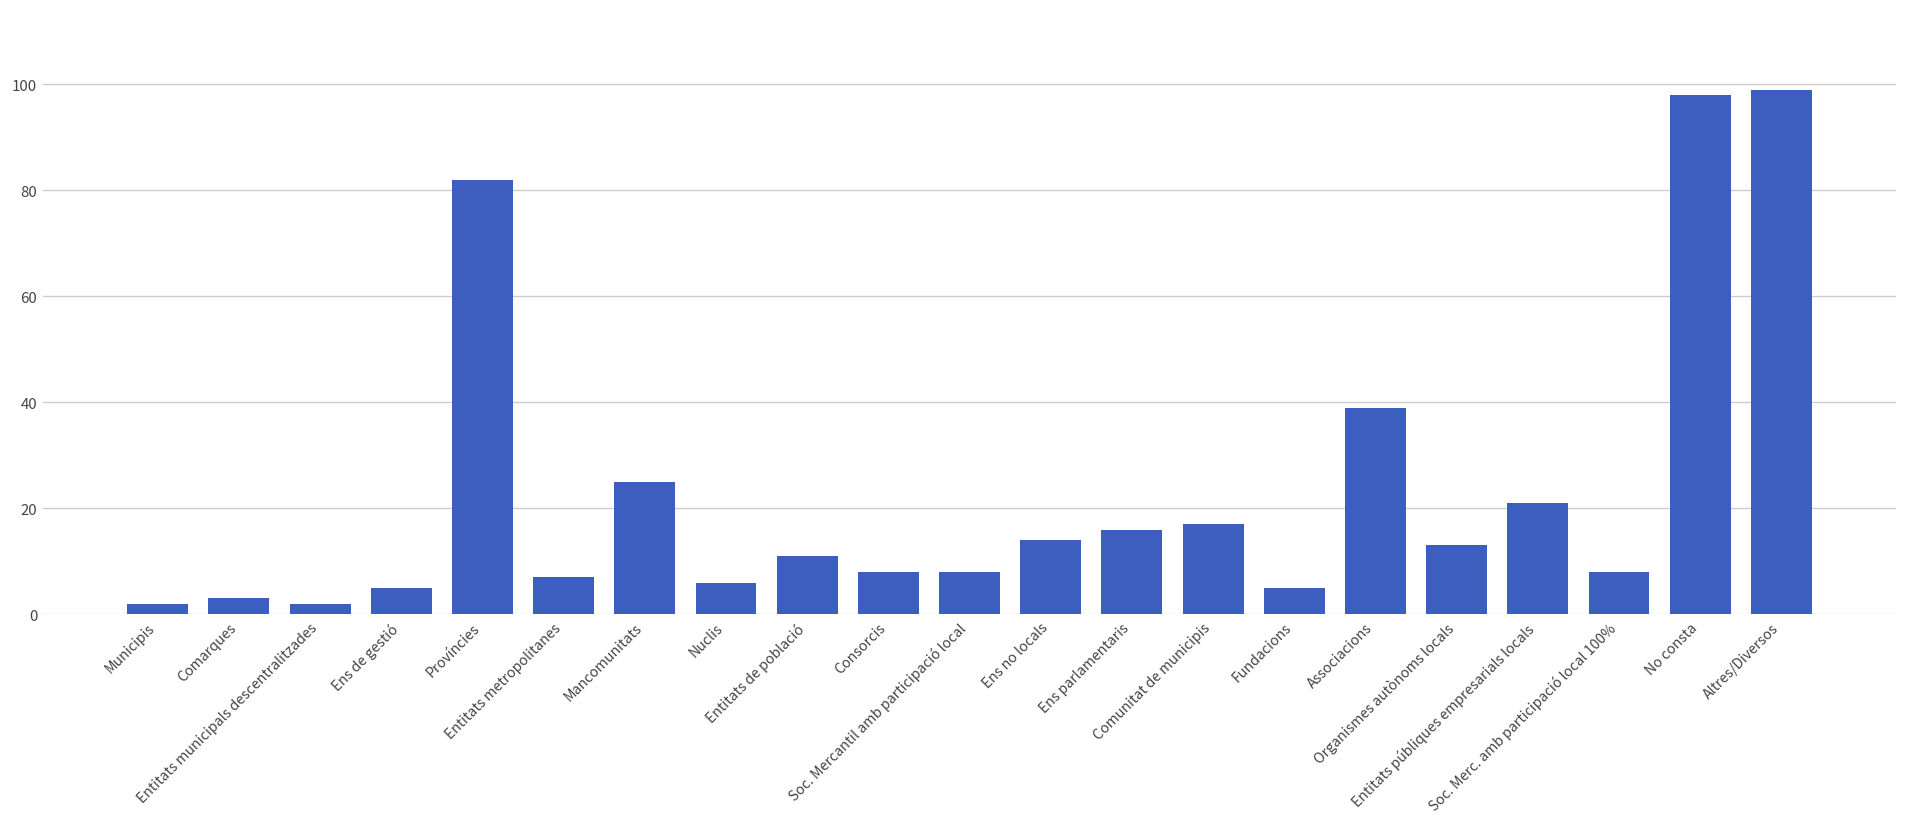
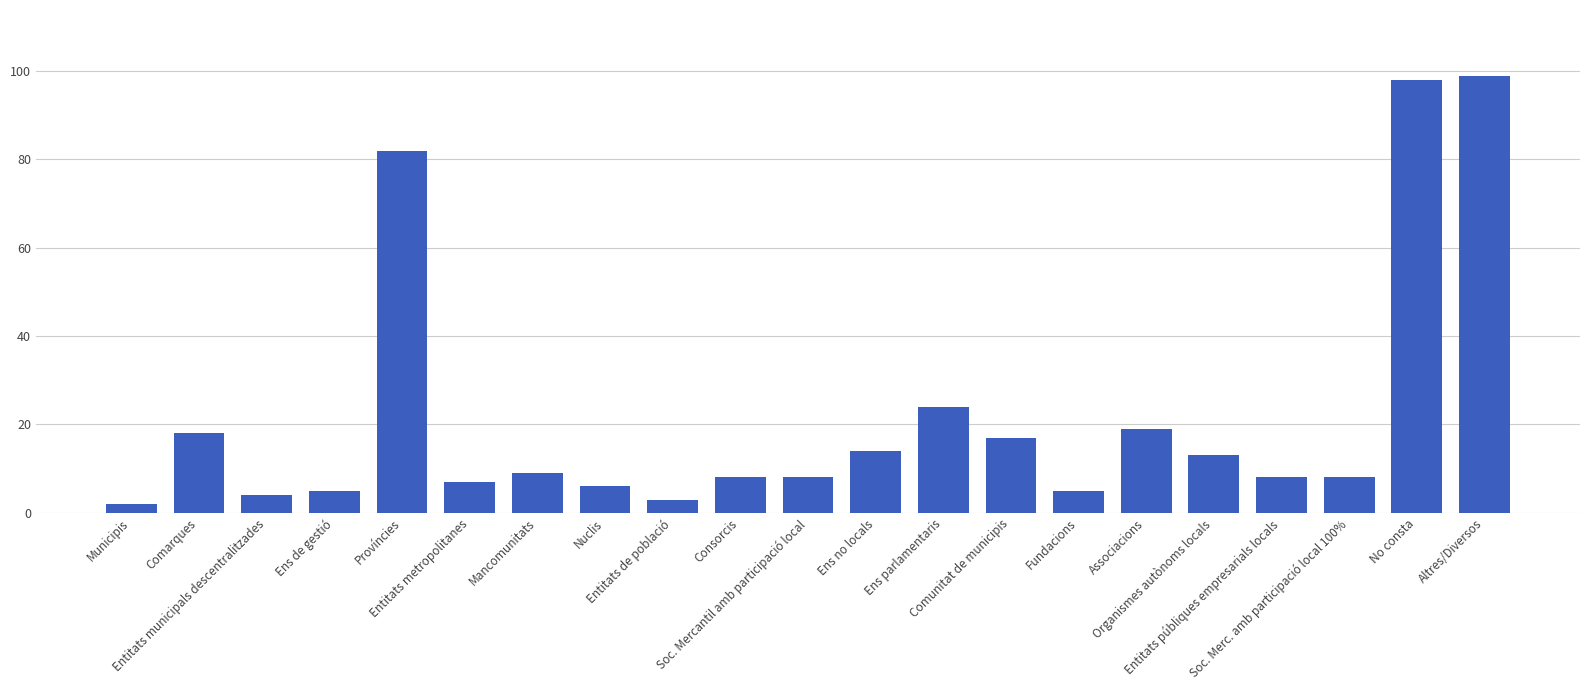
  {
    "Municipis": 2,
-   "Comarques": 3,
-   "Entitats municipals descentralitzades": 2,
+   "Comarques": 18,
+   "Entitats municipals descentralitzades": 4,
    "Ens de gestió": 5,
    "Províncies": 82,
    "Entitats metropolitanes": 7,
-   "Mancomunitats": 25,
+   "Mancomunitats": 9,
    "Nuclis": 6,
-   "Entitats de població": 11,
+   "Entitats de població": 3,
    "Consorcis": 8,
    "Soc. Mercantil amb participació local": 8,
    "Ens no locals": 14,
-   "Ens parlamentaris": 16,
+   "Ens parlamentaris": 24,
    "Comunitat de municipis": 17,
    "Fundacions": 5,
-   "Associacions": 39,
+   "Associacions": 19,
    "Organismes autònoms locals": 13,
-   "Entitats públiques empresarials locals": 21,
+   "Entitats públiques empresarials locals": 8,
    "Soc. Merc. amb participació local 100%": 8,
    "No consta": 98,
    "Altres/Diversos": 99
  }
